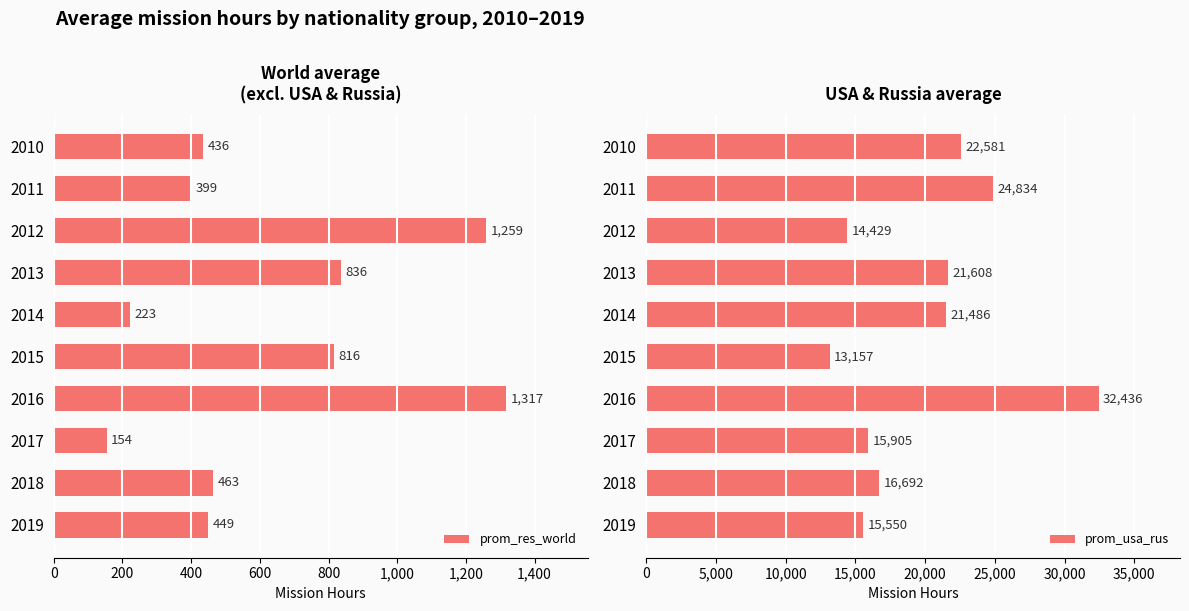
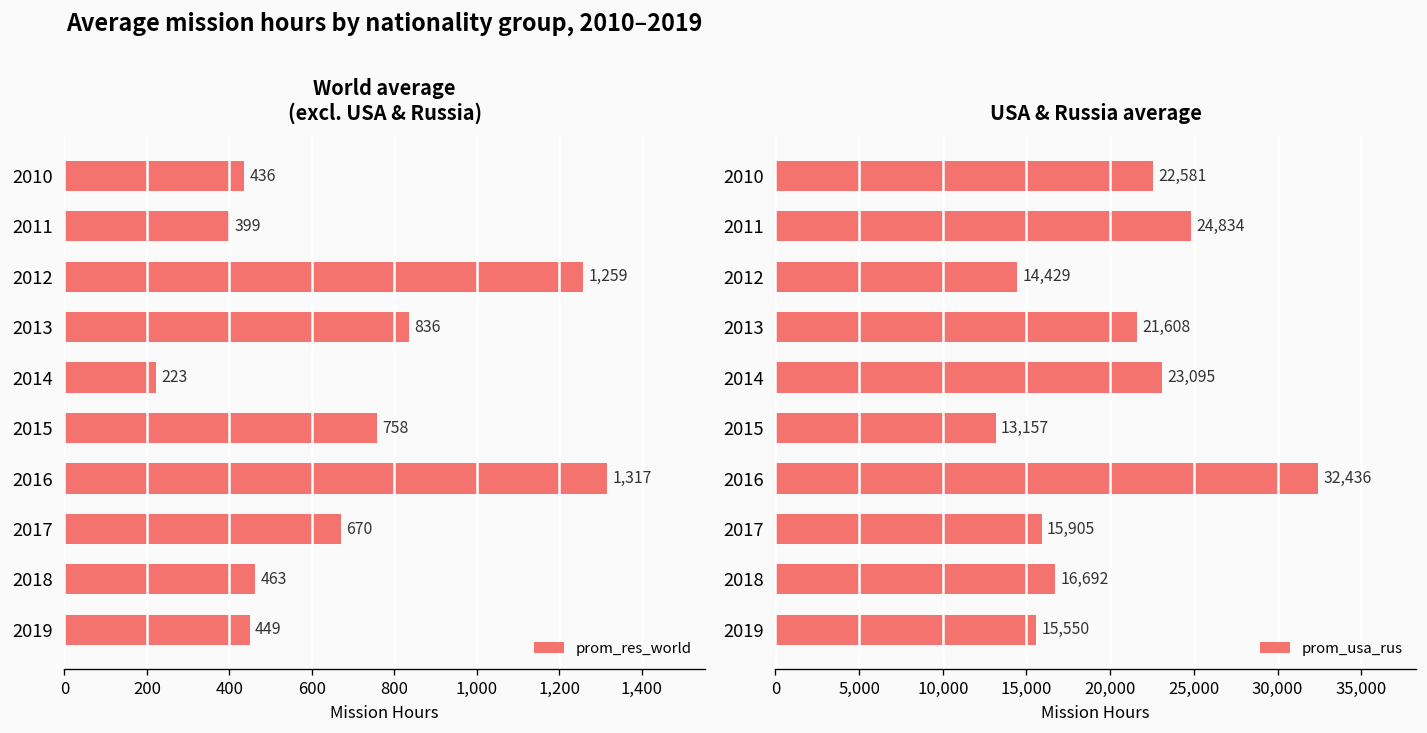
  {
    "World average (excl. USA & Russia)": {
      "2010": "436",
      "2011": "399",
      "2012": "1,259",
      "2013": "836",
      "2014": "223",
-     "2015": "816",
+     "2015": "758",
      "2016": "1,317",
-     "2017": "154",
+     "2017": "670",
      "2018": "463",
      "2019": "449"
    },
    "USA & Russia average": {
      "2010": "22,581",
      "2011": "24,834",
      "2012": "14,429",
      "2013": "21,608",
-     "2014": "21,486",
+     "2014": "23,095",
      "2015": "13,157",
      "2016": "32,436",
      "2017": "15,905",
      "2018": "16,692",
      "2019": "15,550"
    }
  }
